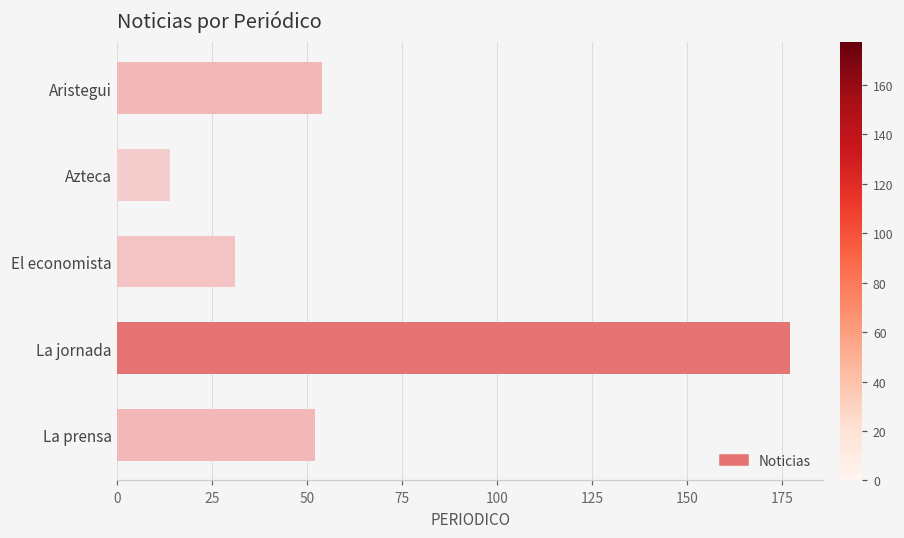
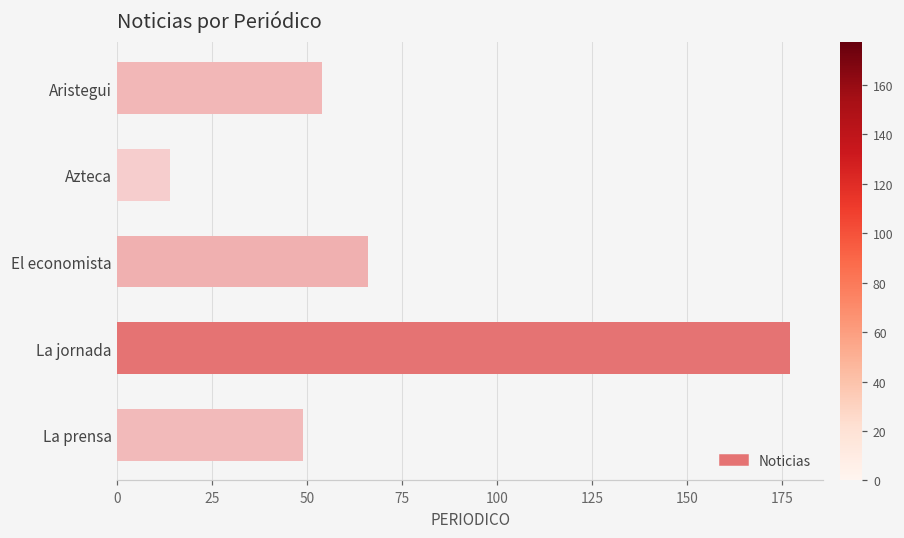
  {
    "Aristegui": 54,
    "Azteca": 14,
-   "El economista": 31,
+   "El economista": 66,
    "La jornada": 177,
-   "La prensa": 52
+   "La prensa": 49
  }
